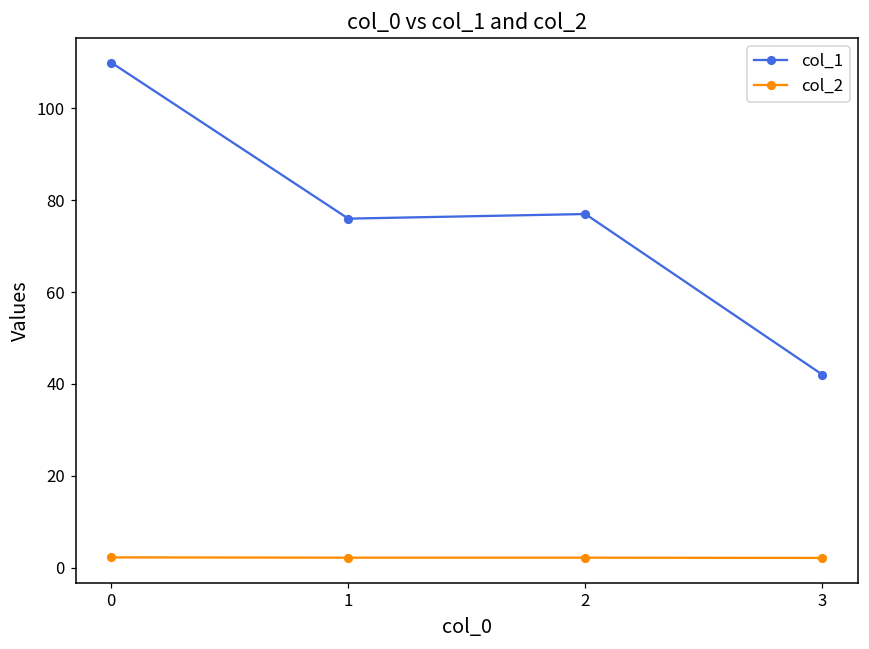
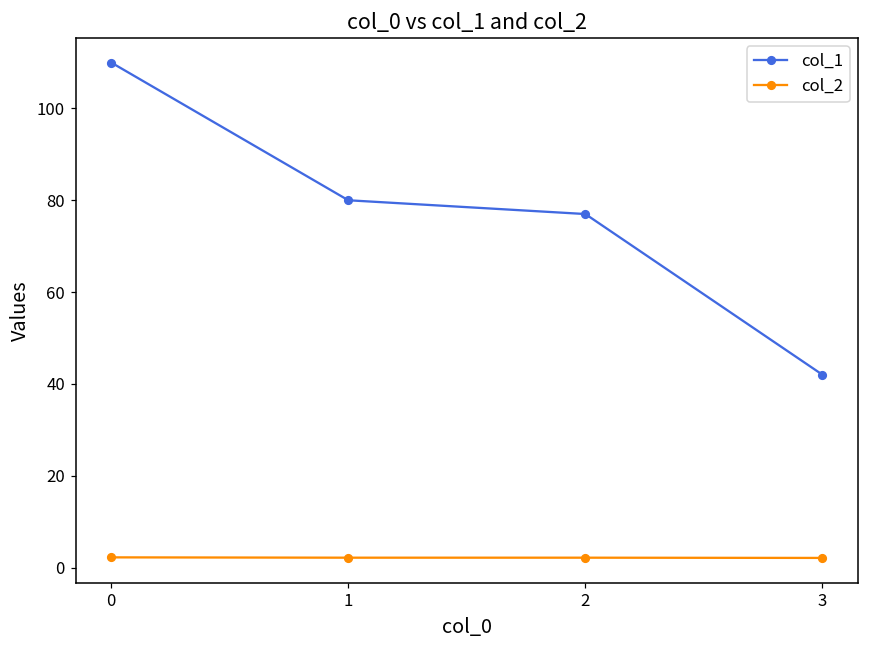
  {
    "col_1": {
      "0": 110,
-     "1": 76,
+     "1": 80,
      "2": 77,
      "3": 42
    },
    "col_2": {
      "0": 2,
      "1": 2,
      "2": 2,
      "3": 2
    }
  }
